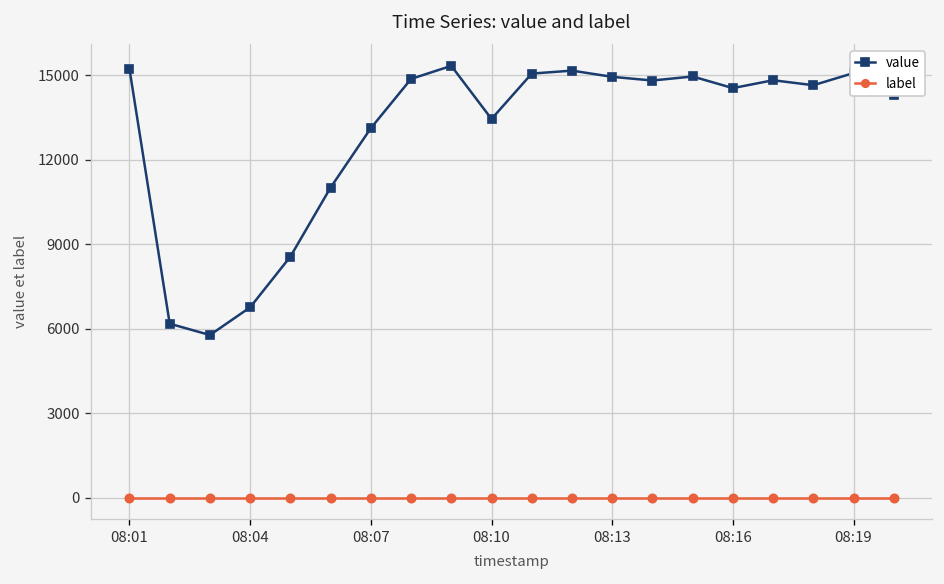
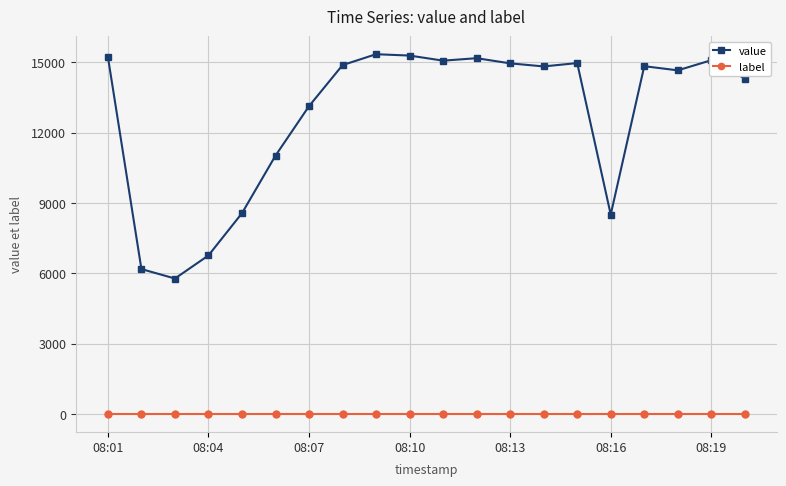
  {
    "value": {
      "08:01": 15200,
      "08:04": 6800,
      "08:07": 13100,
-     "08:10": 13500,
+     "08:10": 15300,
      "08:13": 14900,
-     "08:16": 14500
+     "08:16": 8500
    },
    "label": {
      "08:01": 0,
      "08:04": 0,
      "08:07": 0,
      "08:10": 0,
      "08:13": 0,
      "08:16": 0,
      "08:19": 0
    }
  }
